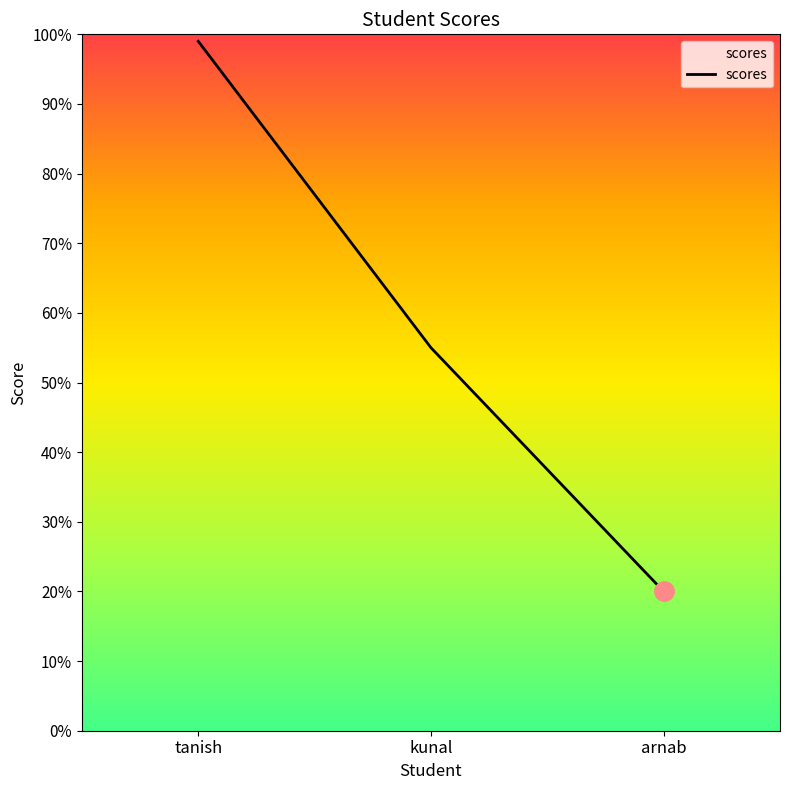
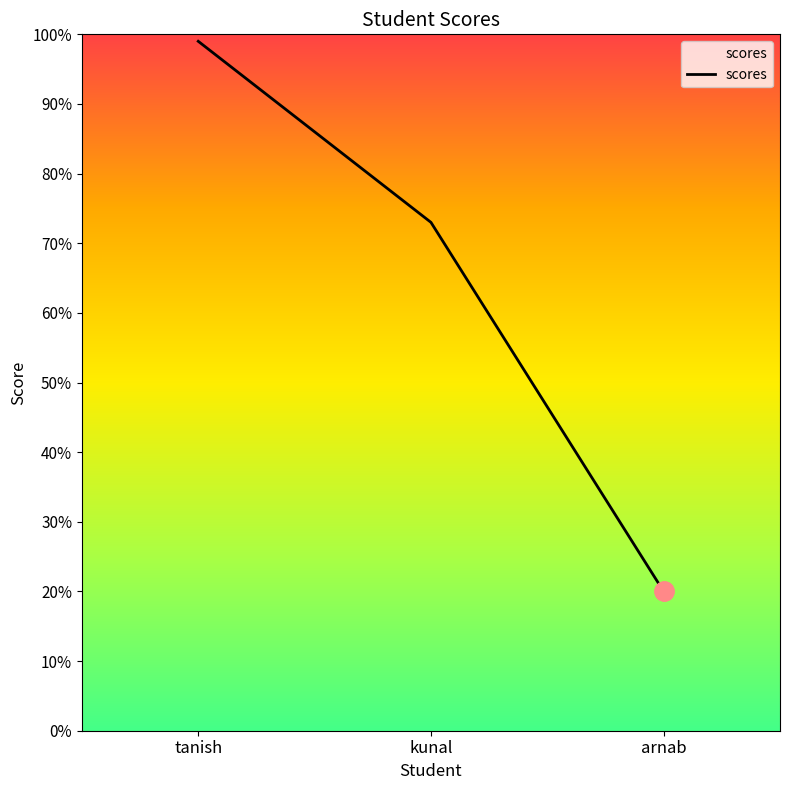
  {
    "scores": {
      "tanish": "99%",
-     "kunal": "55%"
+     "kunal": "73%"
    }
  }
